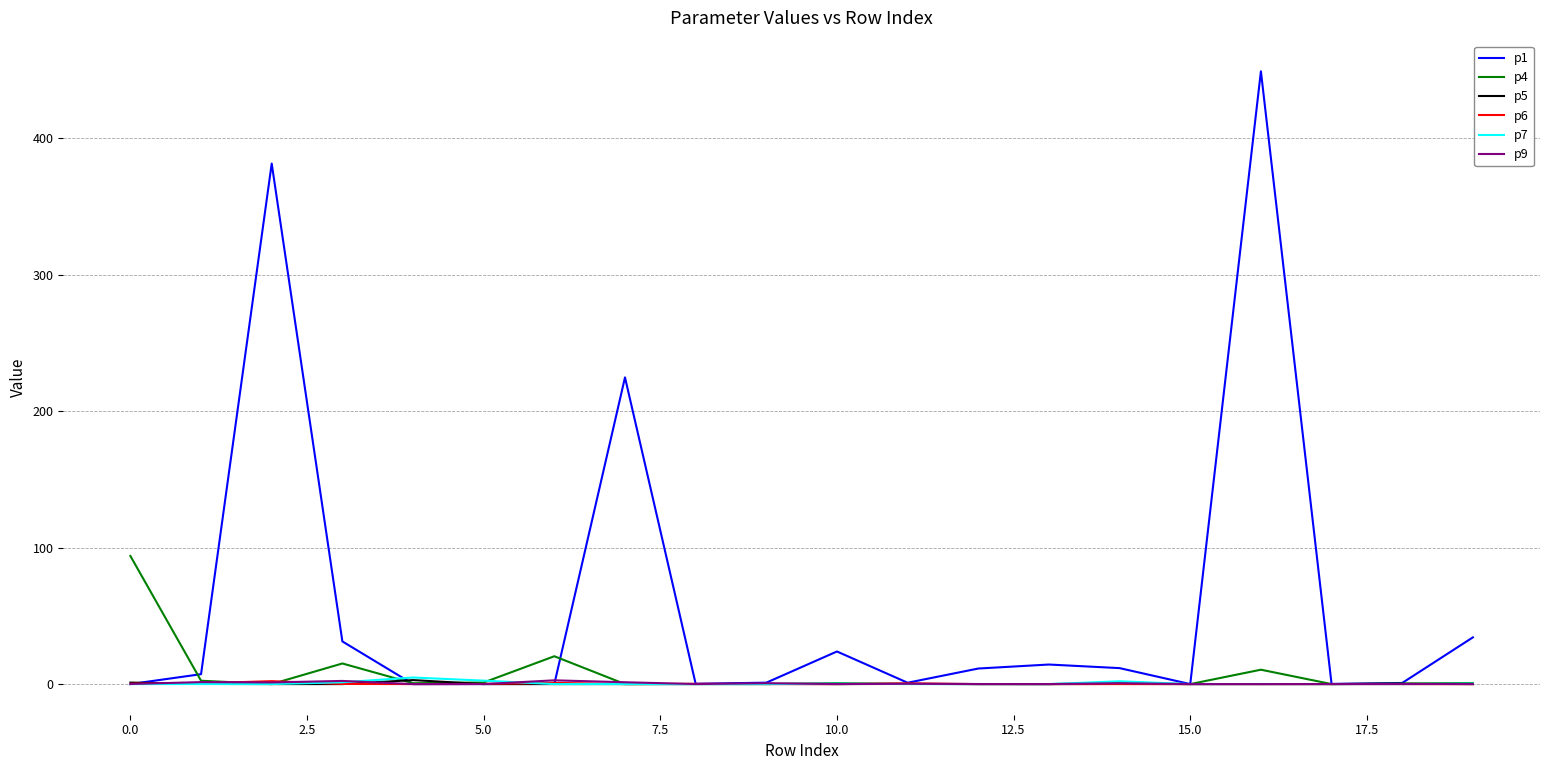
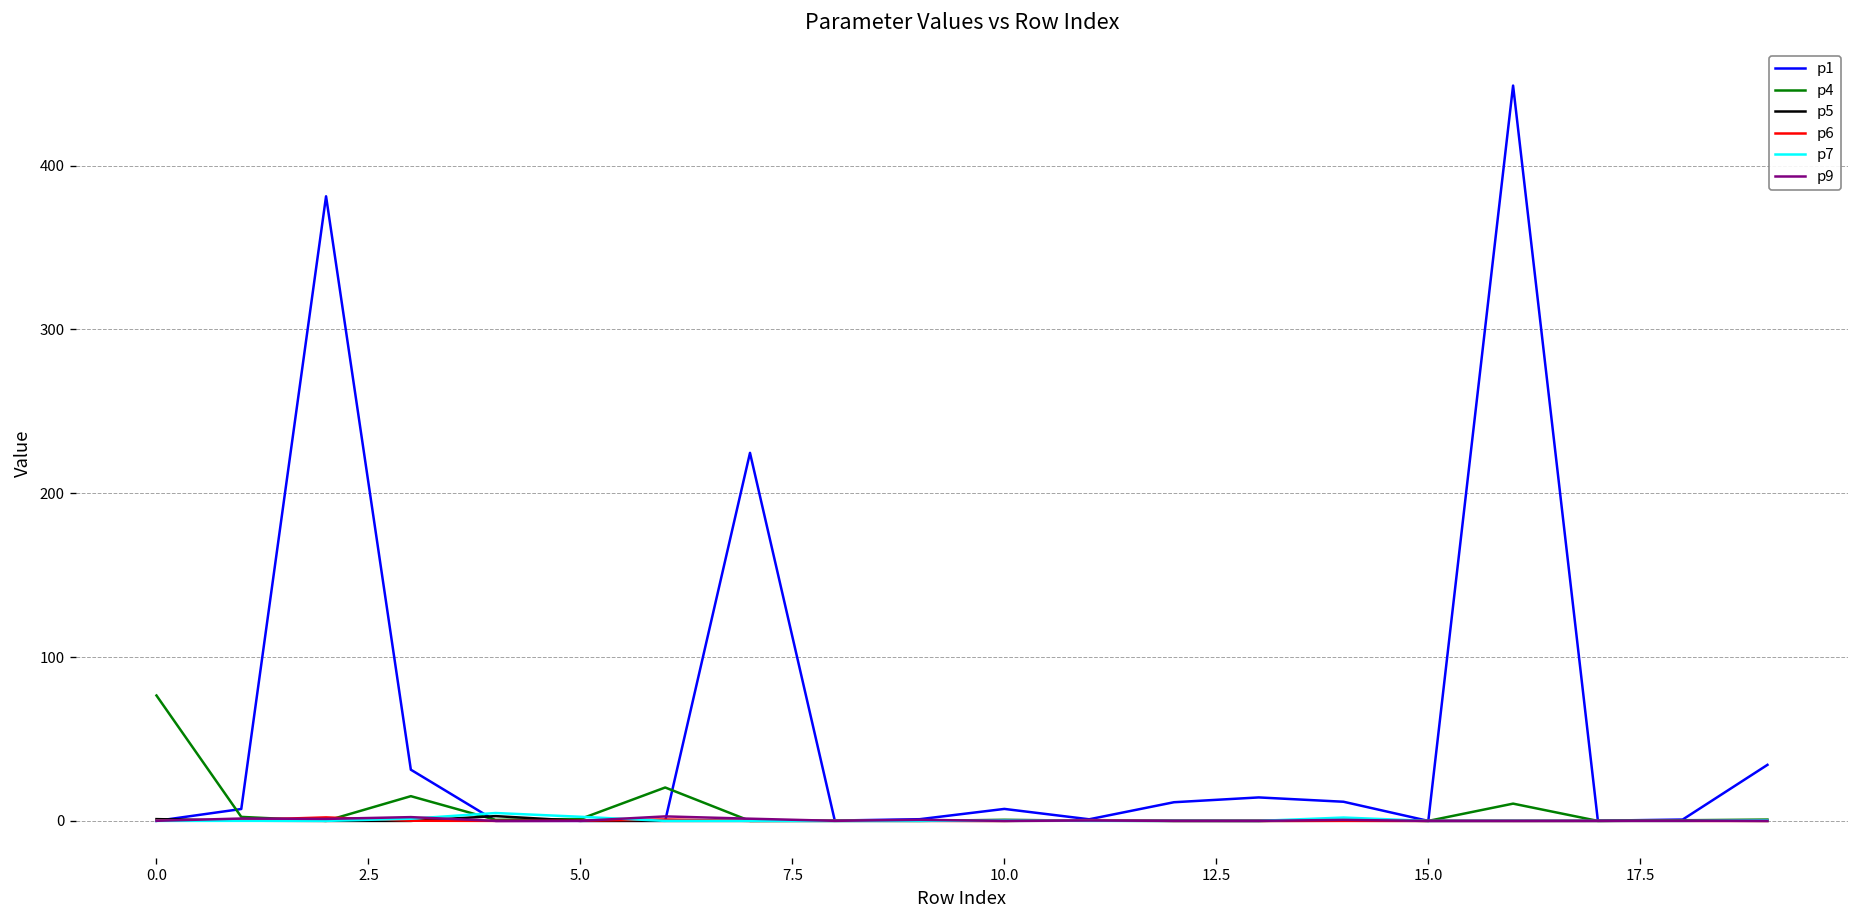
  {
    "p1": {
-     "10.0": 24
+     "10.0": 7
    },
    "p4": {
-     "0.0": 94
+     "0.0": 77
    }
  }
